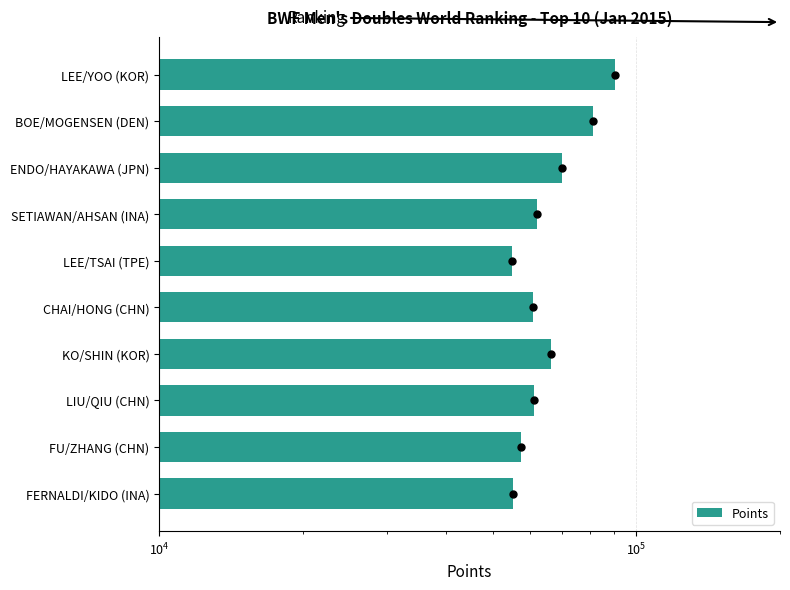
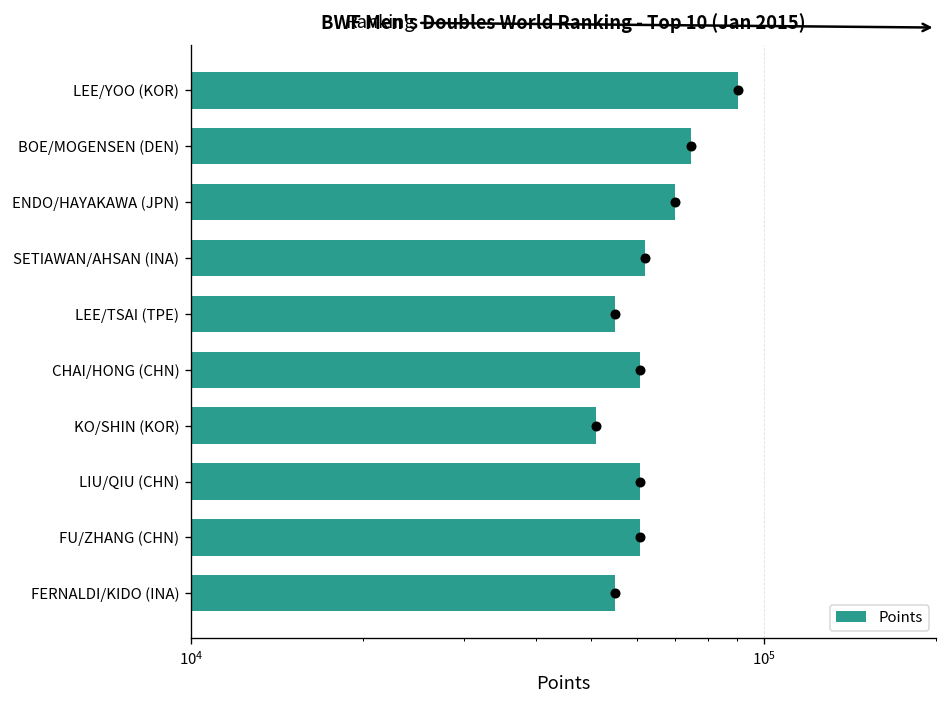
  {
    "Points": {
      "LEE/YOO (KOR)": 90000,
-     "BOE/MOGENSEN (DEN)": 81000,
+     "BOE/MOGENSEN (DEN)": 75000,
      "ENDO/HAYAKAWA (JPN)": 70000,
      "SETIAWAN/AHSAN (INA)": 62000,
      "LEE/TSAI (TPE)": 55000,
      "CHAI/HONG (CHN)": 61000,
-     "KO/SHIN (KOR)": 66000,
+     "KO/SHIN (KOR)": 51000,
      "LIU/QIU (CHN)": 61000,
-     "FU/ZHANG (CHN)": 57000,
+     "FU/ZHANG (CHN)": 61000,
      "FERNALDI/KIDO (INA)": 55000
    }
  }
